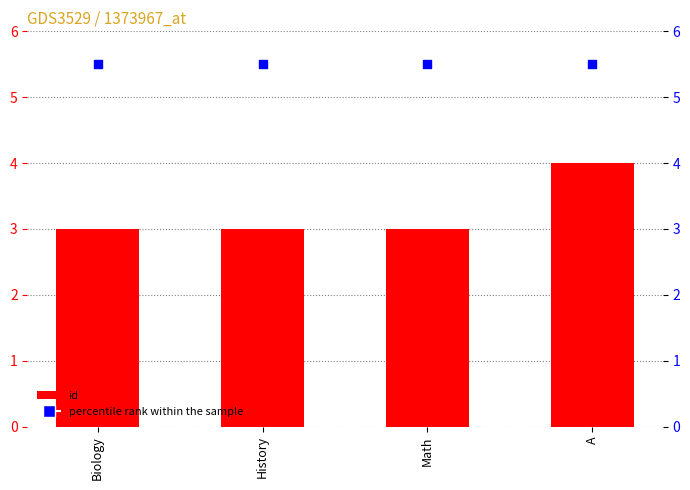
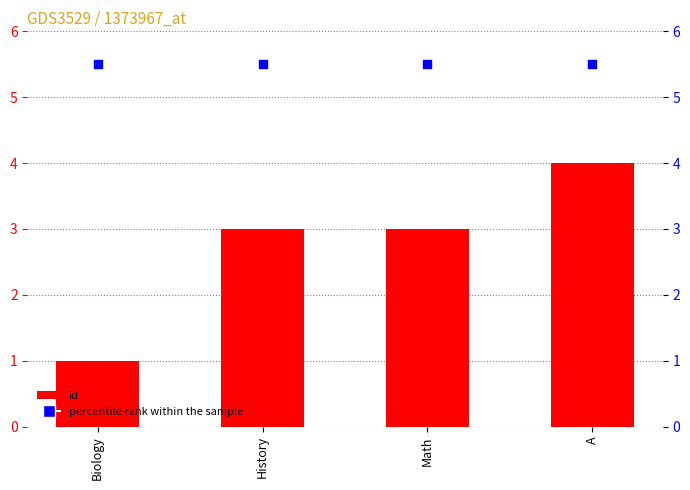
  {
    "id": {
-     "Biology": 3,
+     "Biology": 1,
      "History": 3,
      "Math": 3,
      "A": 4
    }
  }
